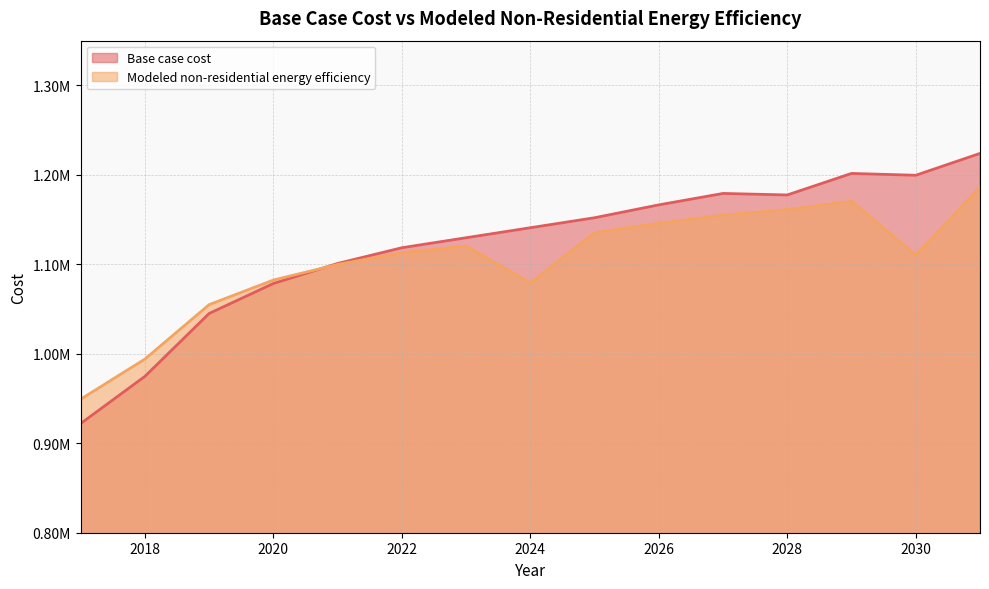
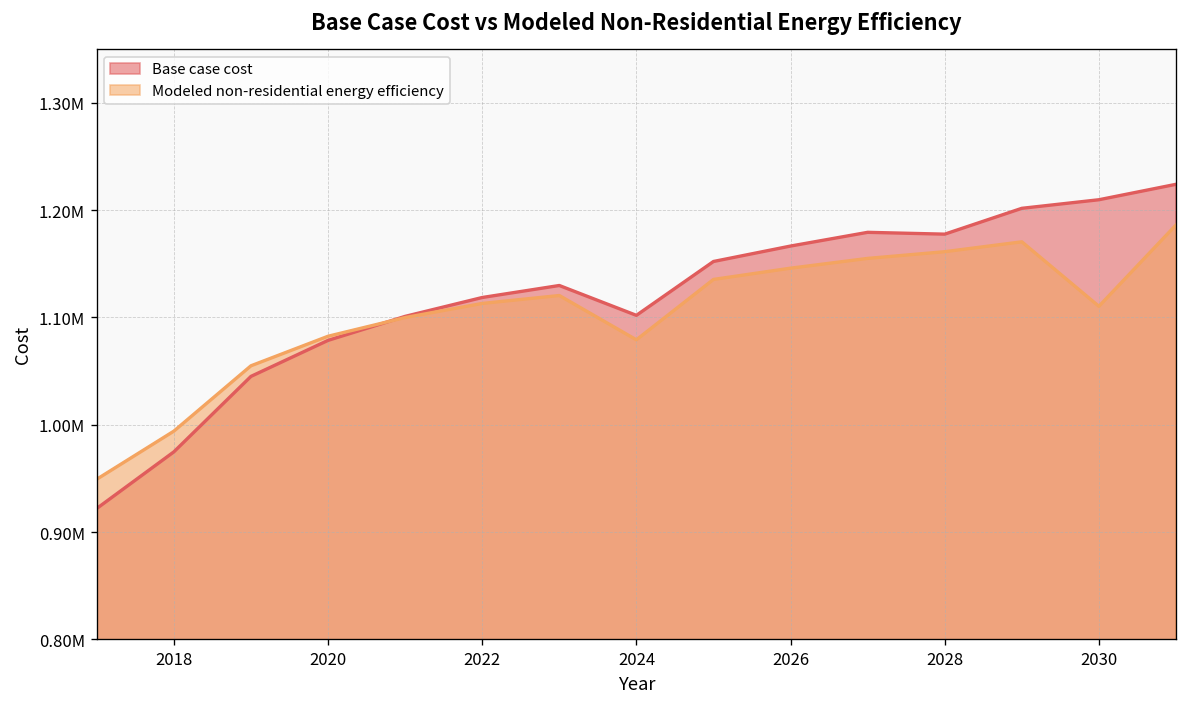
  {
    "Base case cost": {
      "2018": 970000,
      "2020": 1080000,
      "2022": 1120000,
-     "2024": 1140000,
+     "2024": 1100000,
      "2026": 1170000,
      "2028": 1180000,
-     "2030": 1200000
+     "2030": 1210000
    },
    "Modeled non-residential energy efficiency": {
      "2018": 990000,
      "2020": 1080000,
      "2022": 1110000,
      "2024": 1080000,
      "2026": 1150000,
      "2028": 1160000,
      "2030": 1110000
    }
  }
